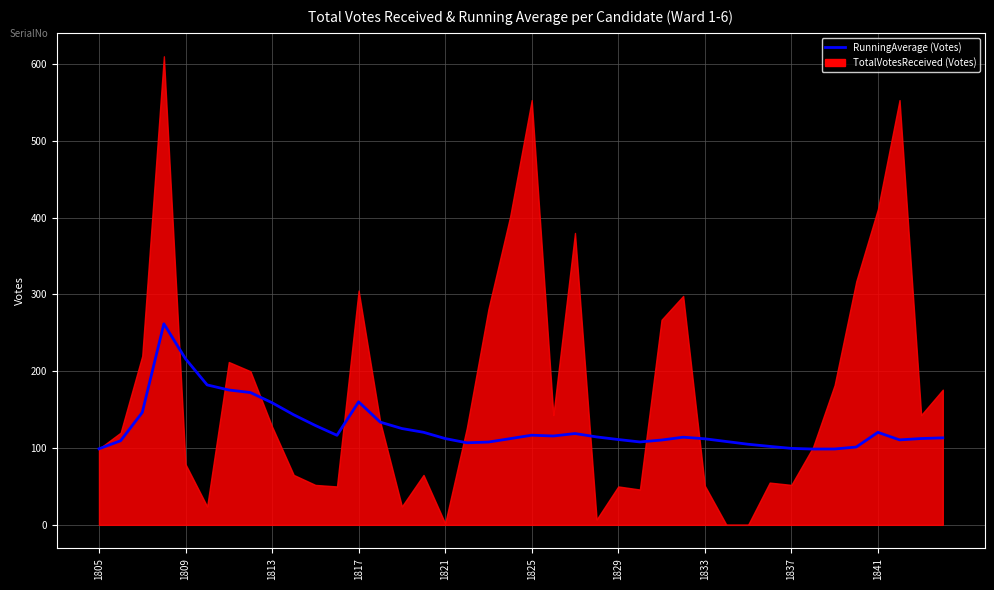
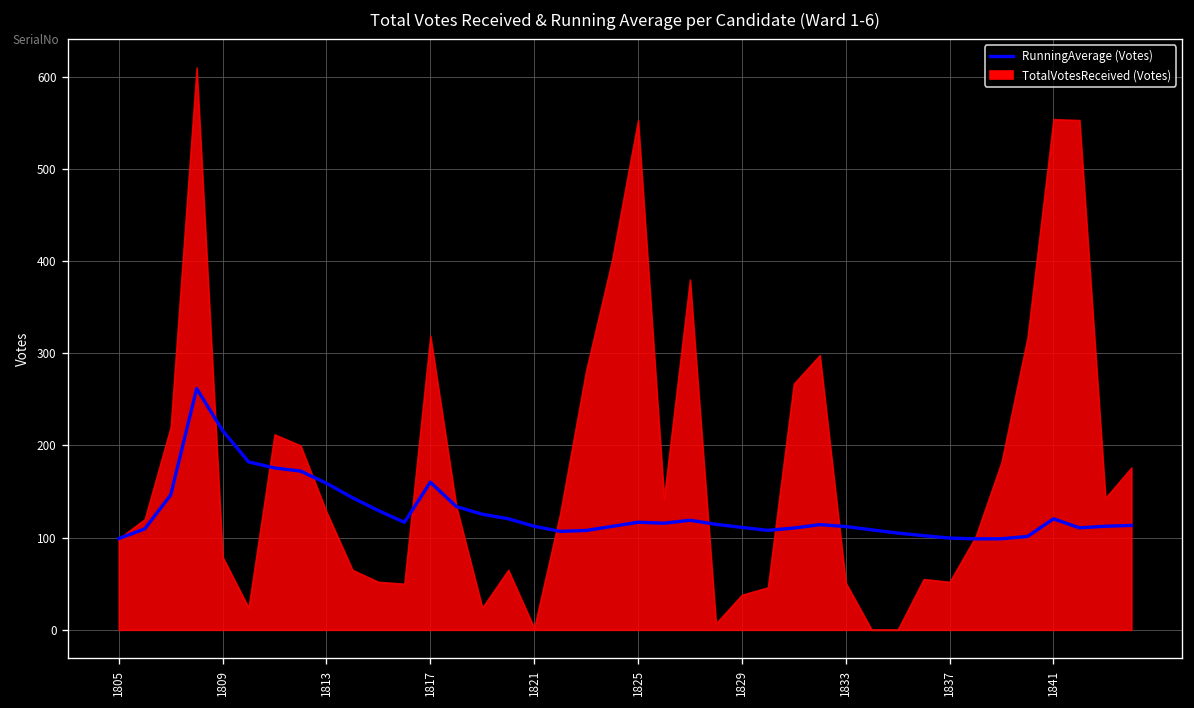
  {
    "RunningAverage (Votes)": {
      "1809": 220,
      "1813": 160,
      "1817": 160,
      "1821": 110,
      "1825": 120,
      "1829": 110,
      "1833": 110,
      "1837": 100,
      "1841": 120
    },
    "TotalVotesReceived (Votes)": {
      "1809": 80,
      "1813": 130,
-     "1817": 310,
+     "1817": 320,
      "1825": 550,
-     "1829": 50,
+     "1829": 40,
      "1833": 50,
      "1837": 50,
-     "1841": 410
+     "1841": 550
    }
  }
